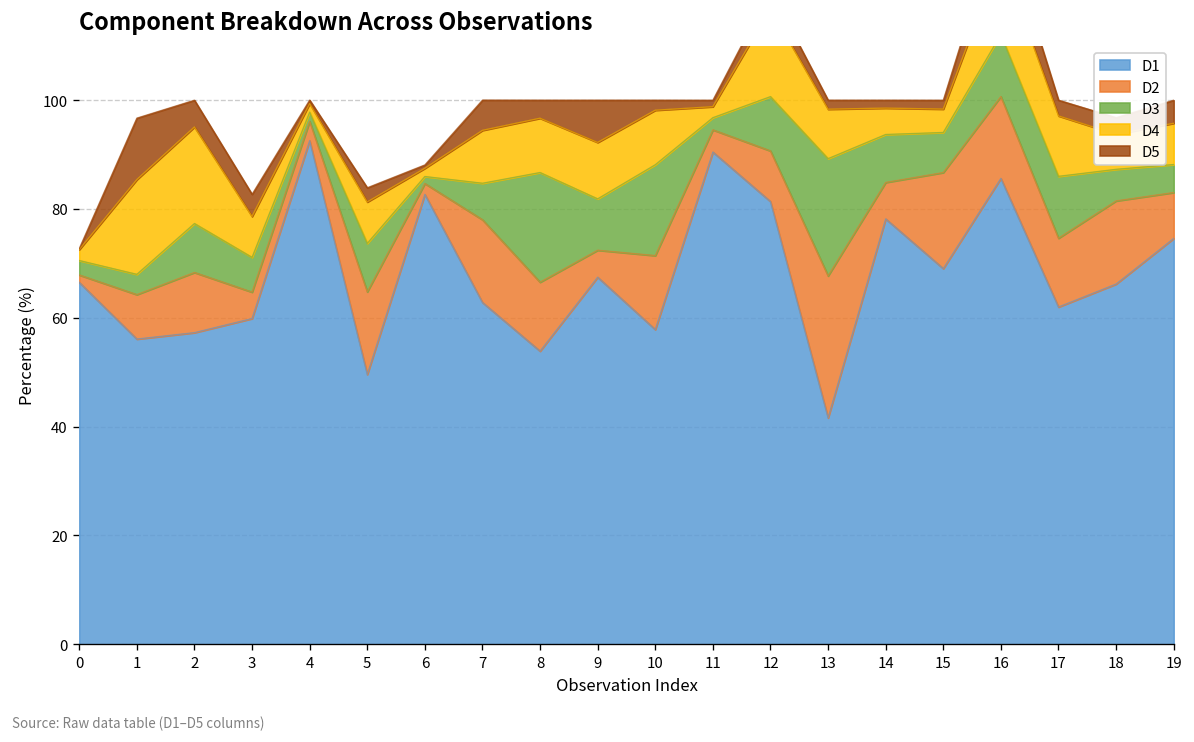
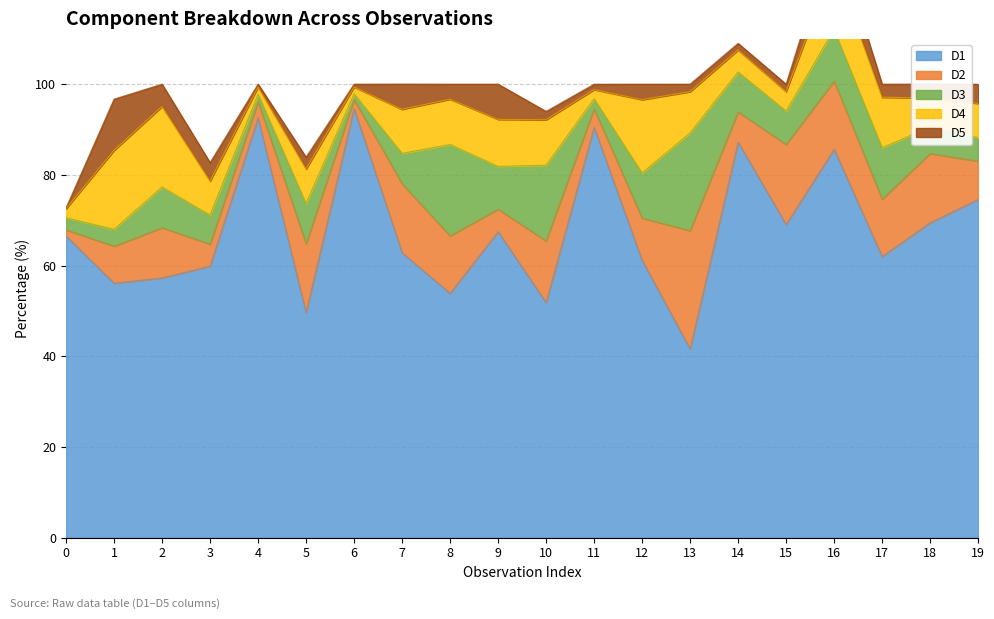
  {
    "D1": {
      "0": 67,
      "1": 56,
      "2": 57,
      "3": 60,
      "4": 93,
      "5": 50,
-     "6": 83,
+     "6": 95,
      "7": 63,
      "8": 54,
      "9": 67,
-     "10": 58,
+     "10": 52,
      "11": 90,
-     "12": 81,
+     "12": 61,
      "13": 42,
-     "14": 78,
+     "14": 87,
      "15": 69,
      "16": 86,
      "17": 62,
-     "18": 66,
+     "18": 69,
      "19": 75
    },
    "D2": {
      "0": 1,
      "1": 8,
      "2": 11,
      "3": 5,
      "4": 4,
      "5": 15,
      "6": 2,
      "7": 15,
      "8": 13,
      "9": 5,
      "10": 14,
      "11": 4,
      "12": 9,
      "13": 26,
      "14": 7,
      "15": 18,
      "16": 15,
      "17": 13,
      "18": 15,
      "19": 8
    },
    "D3": {
      "0": 3,
      "1": 4,
      "2": 9,
      "3": 6,
      "4": 2,
      "5": 9,
      "6": 1,
      "7": 7,
      "8": 20,
      "9": 9,
      "10": 17,
      "11": 2,
      "12": 10,
      "13": 22,
      "14": 9,
      "15": 7,
      "17": 11,
      "19": 5
    },
    "D4": {
      "1": 17,
      "2": 18,
      "3": 8,
      "4": 2,
      "5": 8,
      "6": 2,
      "7": 10,
      "8": 10,
      "9": 10,
      "10": 10,
      "11": 2,
      "13": 9,
      "14": 5,
      "15": 4,
      "17": 11,
      "19": 8
    },
    "D5": {
      "1": 11,
      "2": 5,
      "3": 4,
      "4": 1,
      "5": 3,
      "6": 1,
      "7": 6,
      "8": 3,
      "9": 8,
      "10": 2,
      "11": 1,
      "13": 2,
      "14": 1,
      "15": 2,
      "17": 3,
      "19": 4
    }
  }
